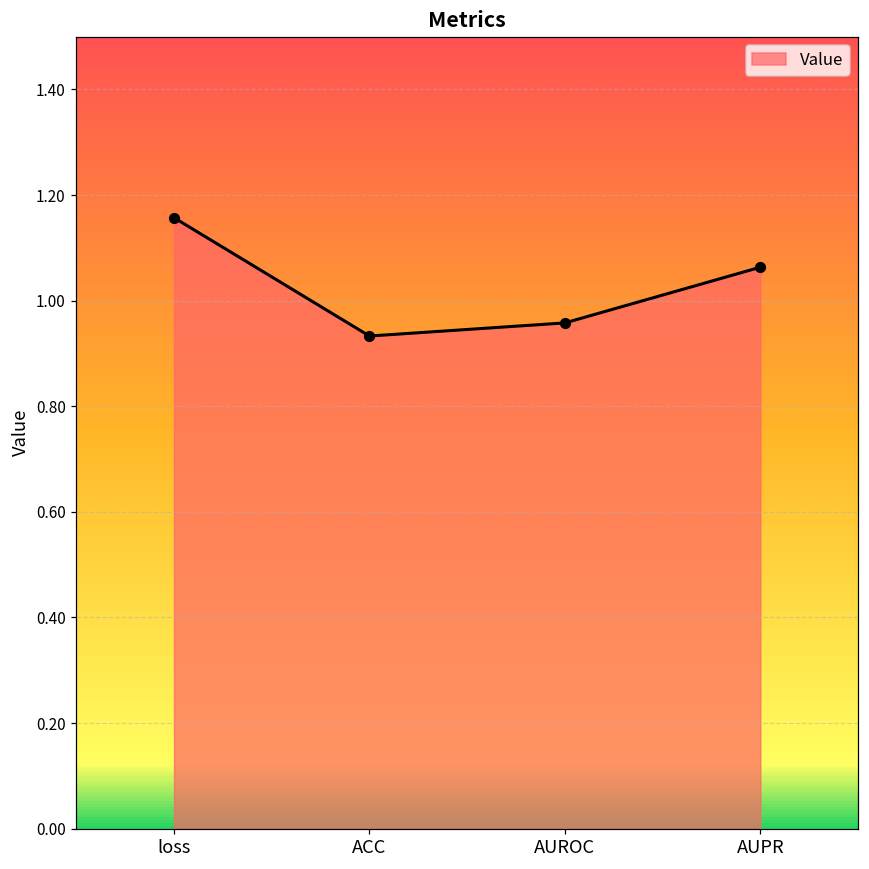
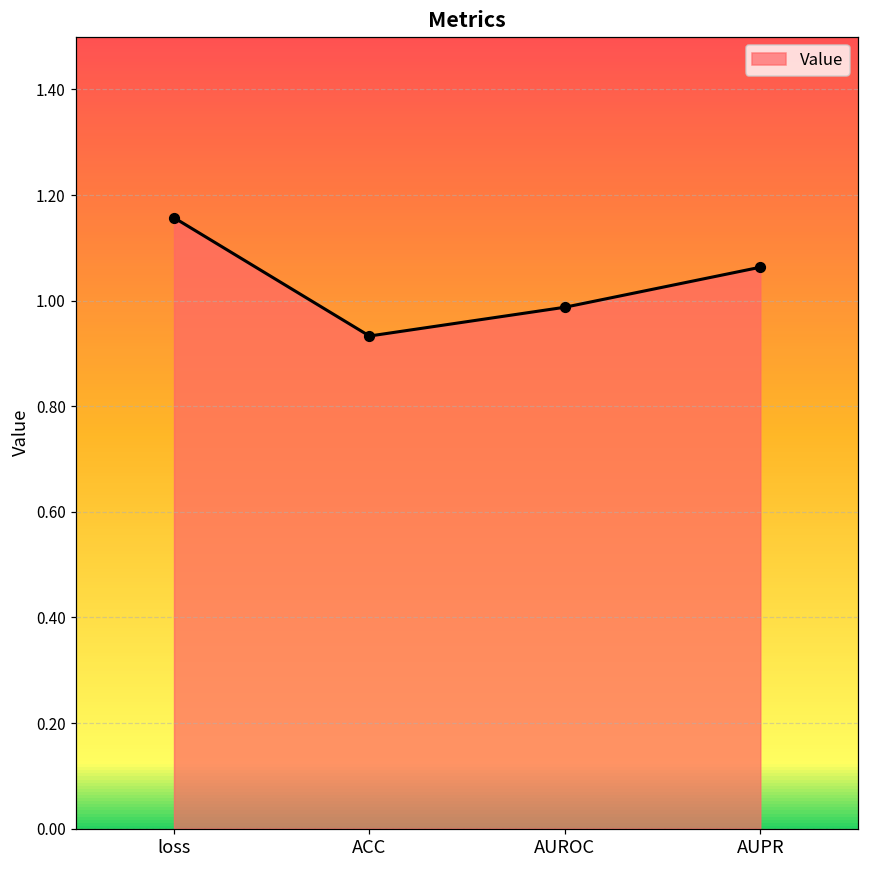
  {
    "loss": 1.16,
    "ACC": 0.93,
-   "AUROC": 0.96,
+   "AUROC": 0.99,
    "AUPR": 1.06
  }
